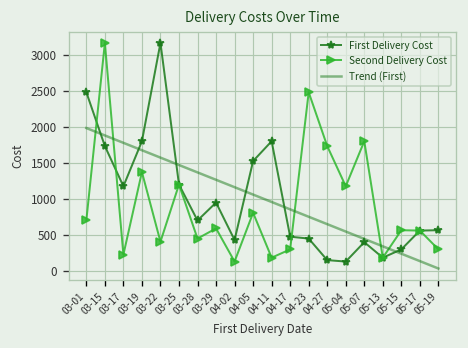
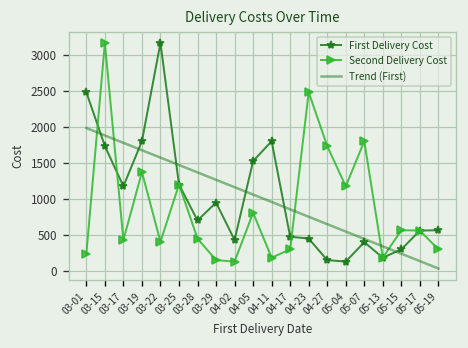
  {
    "Second Delivery Cost": {
-     "03-01": 700,
+     "03-01": 200,
      "03-15": 3200,
-     "03-17": 200,
+     "03-17": 400,
      "03-19": 1400,
      "03-22": 400,
      "03-28": 400,
-     "03-29": 600,
+     "03-29": 100,
      "04-02": 100,
      "04-05": 800,
      "04-11": 200,
      "04-17": 300,
      "04-23": 2500,
      "04-27": 1700,
      "05-04": 1200,
      "05-07": 1800,
      "05-15": 600,
      "05-19": 300
    }
  }
